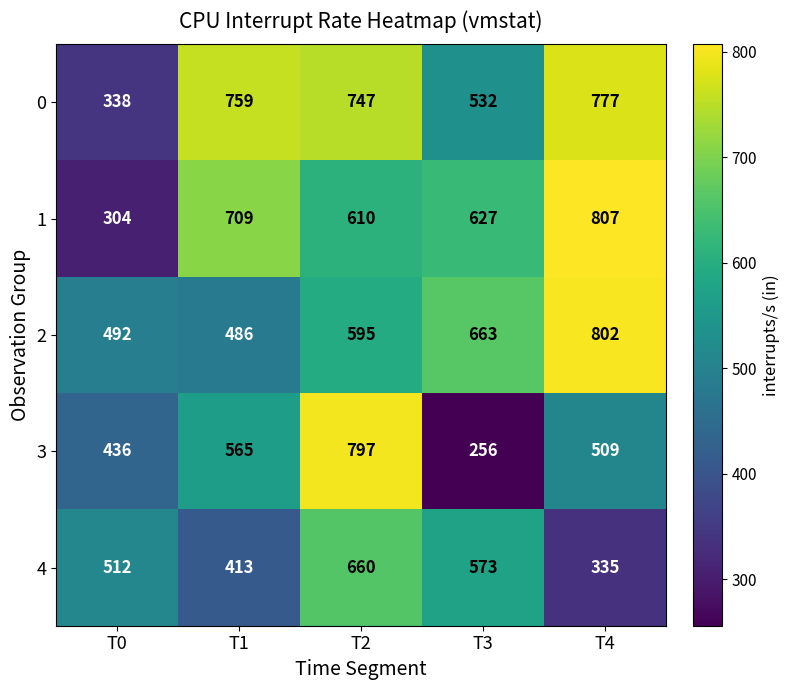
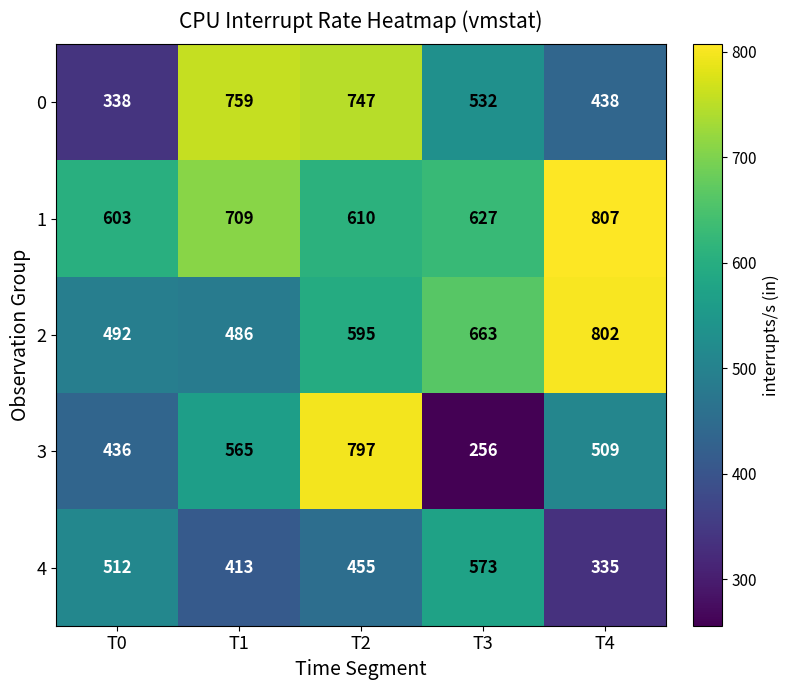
  {
    "0": {
      "T0": 338,
      "T1": 759,
      "T2": 747,
      "T3": 532,
-     "T4": 777
+     "T4": 438
    },
    "1": {
-     "T0": 304,
+     "T0": 603,
      "T1": 709,
      "T2": 610,
      "T3": 627,
      "T4": 807
    },
    "2": {
      "T0": 492,
      "T1": 486,
      "T2": 595,
      "T3": 663,
      "T4": 802
    },
    "3": {
      "T0": 436,
      "T1": 565,
      "T2": 797,
      "T3": 256,
      "T4": 509
    },
    "4": {
      "T0": 512,
      "T1": 413,
-     "T2": 660,
+     "T2": 455,
      "T3": 573,
      "T4": 335
    }
  }
